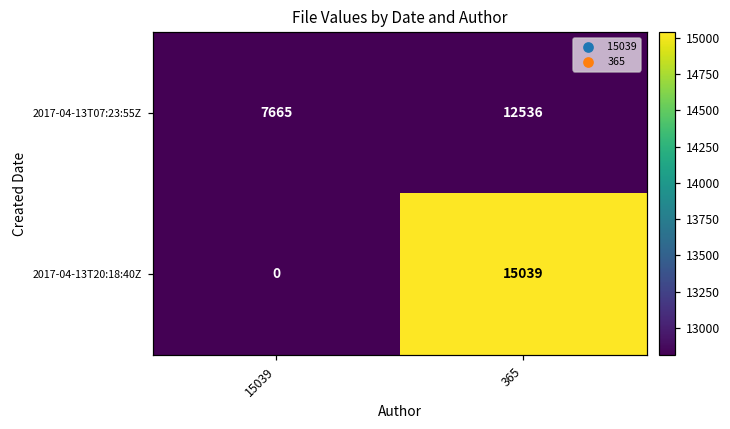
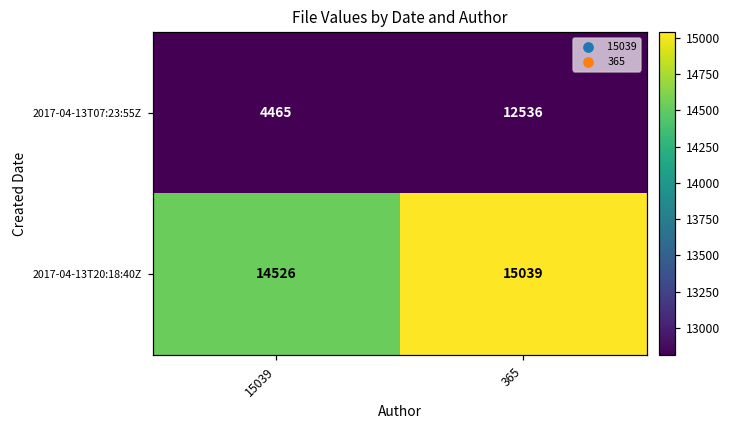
  {
    "2017-04-13T07:23:55Z": {
-     "15039": 7665,
+     "15039": 4465,
      "365": 12536
    },
    "2017-04-13T20:18:40Z": {
-     "15039": 0,
+     "15039": 14526,
      "365": 15039
    }
  }
